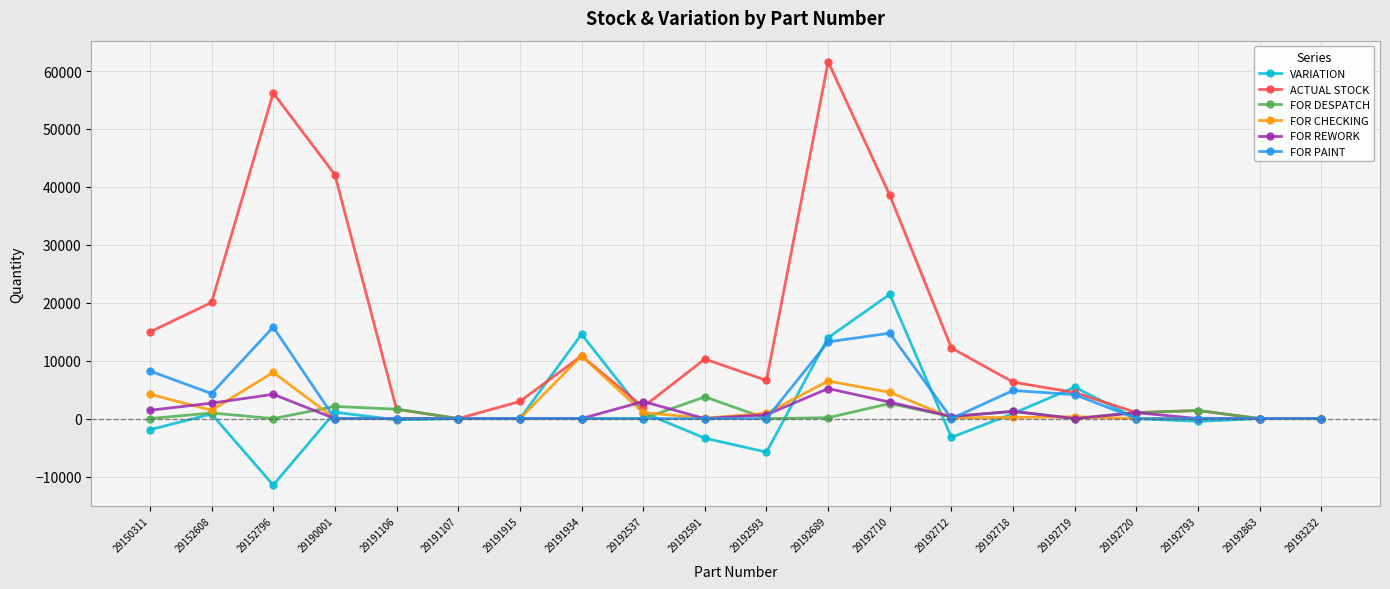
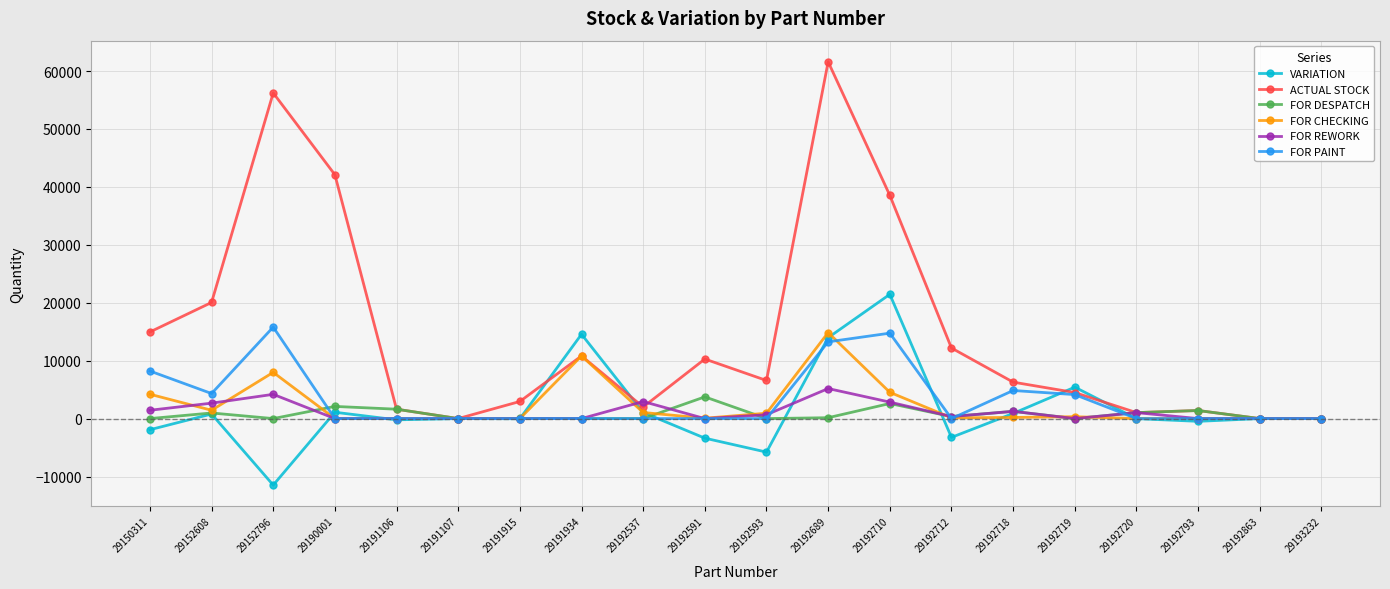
  {
    "ACTUAL STOCK": {
      "29150311": 15000,
      "29152608": 20000,
      "29152796": 56000,
      "29190001": 42000,
      "29191915": 3000,
      "29192537": 2000,
      "29192591": 10000,
      "29192593": 7000,
      "29192689": 62000,
      "29192710": 39000,
      "29192712": 12000,
      "29192718": 6000
    },
    "FOR DESPATCH": {
      "29150311": 0,
      "29152796": 0,
      "29190001": 2000,
      "29192591": 4000,
      "29192689": 0
    },
    "FOR CHECKING": {
      "29150311": 4000,
      "29152608": 1000,
      "29152796": 8000,
-     "29192689": 6000,
+     "29192689": 15000,
      "29192710": 5000,
      "29192718": 0
    },
    "FOR REWORK": {
      "29150311": 1000,
      "29152608": 3000,
      "29152796": 4000,
      "29192537": 3000,
      "29192689": 5000
    }
  }
